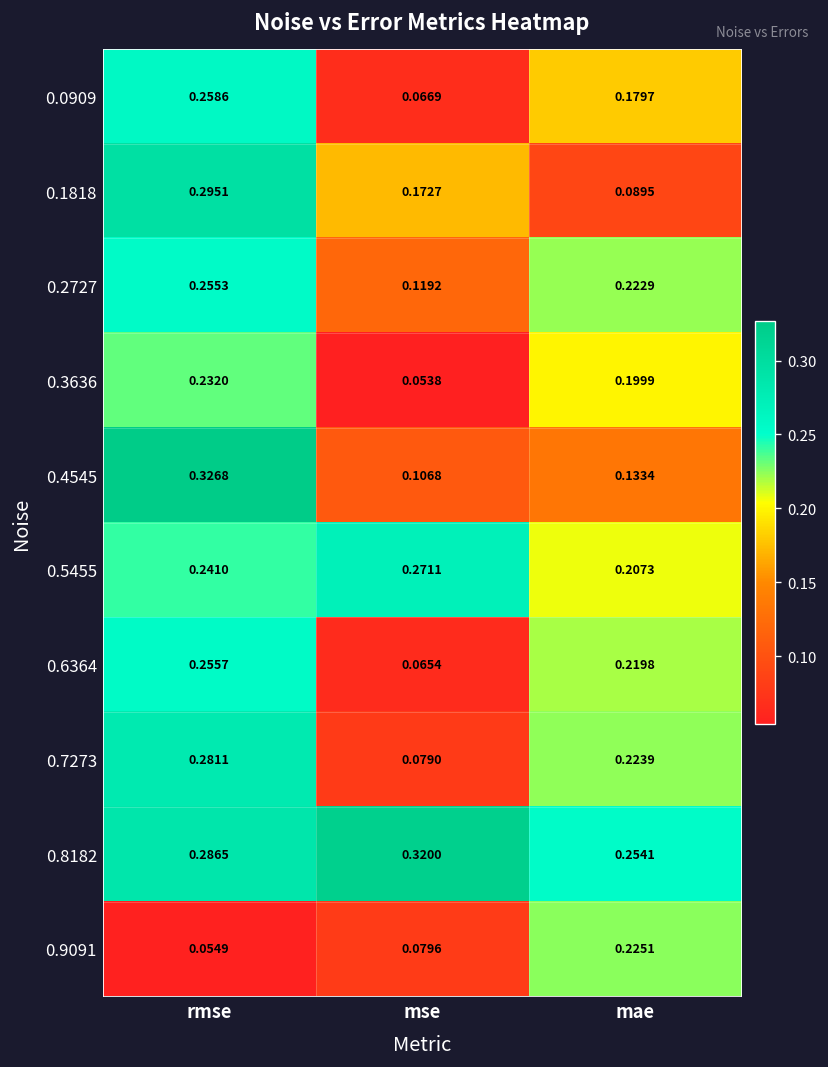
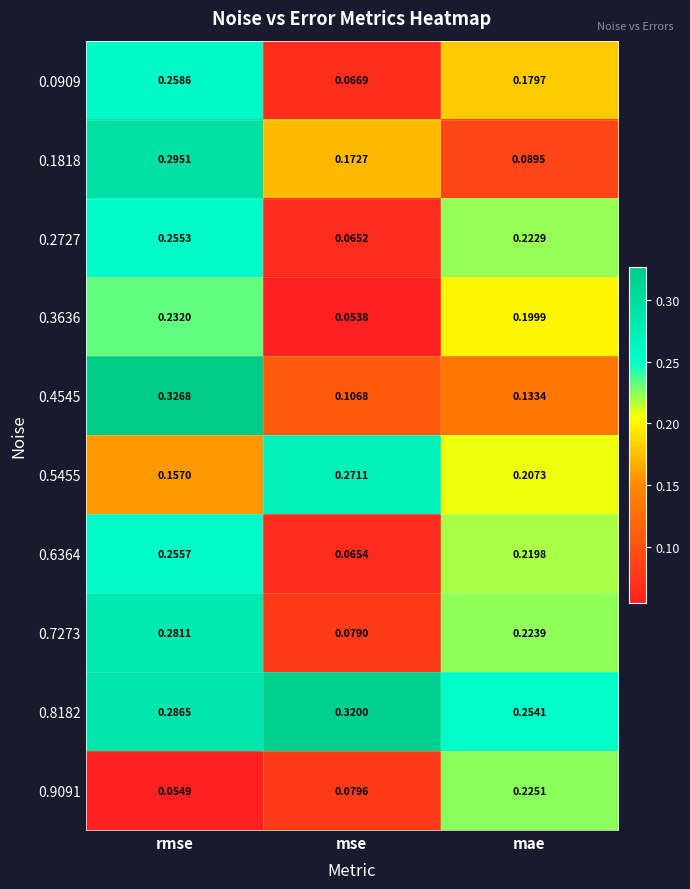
  {
    "0.0909": {
      "rmse": 0.2586,
      "mse": 0.0669,
      "mae": 0.1797
    },
    "0.1818": {
      "rmse": 0.2951,
      "mse": 0.1727,
      "mae": 0.0895
    },
    "0.2727": {
      "rmse": 0.2553,
-     "mse": 0.1192,
+     "mse": 0.0652,
      "mae": 0.2229
    },
    "0.3636": {
      "rmse": 0.2320,
      "mse": 0.0538,
      "mae": 0.1999
    },
    "0.4545": {
      "rmse": 0.3268,
      "mse": 0.1068,
      "mae": 0.1334
    },
    "0.5455": {
-     "rmse": 0.2410,
+     "rmse": 0.1570,
      "mse": 0.2711,
      "mae": 0.2073
    },
    "0.6364": {
      "rmse": 0.2557,
      "mse": 0.0654,
      "mae": 0.2198
    },
    "0.7273": {
      "rmse": 0.2811,
      "mse": 0.0790,
      "mae": 0.2239
    },
    "0.8182": {
      "rmse": 0.2865,
      "mse": 0.3200,
      "mae": 0.2541
    },
    "0.9091": {
      "rmse": 0.0549,
      "mse": 0.0796,
      "mae": 0.2251
    }
  }
